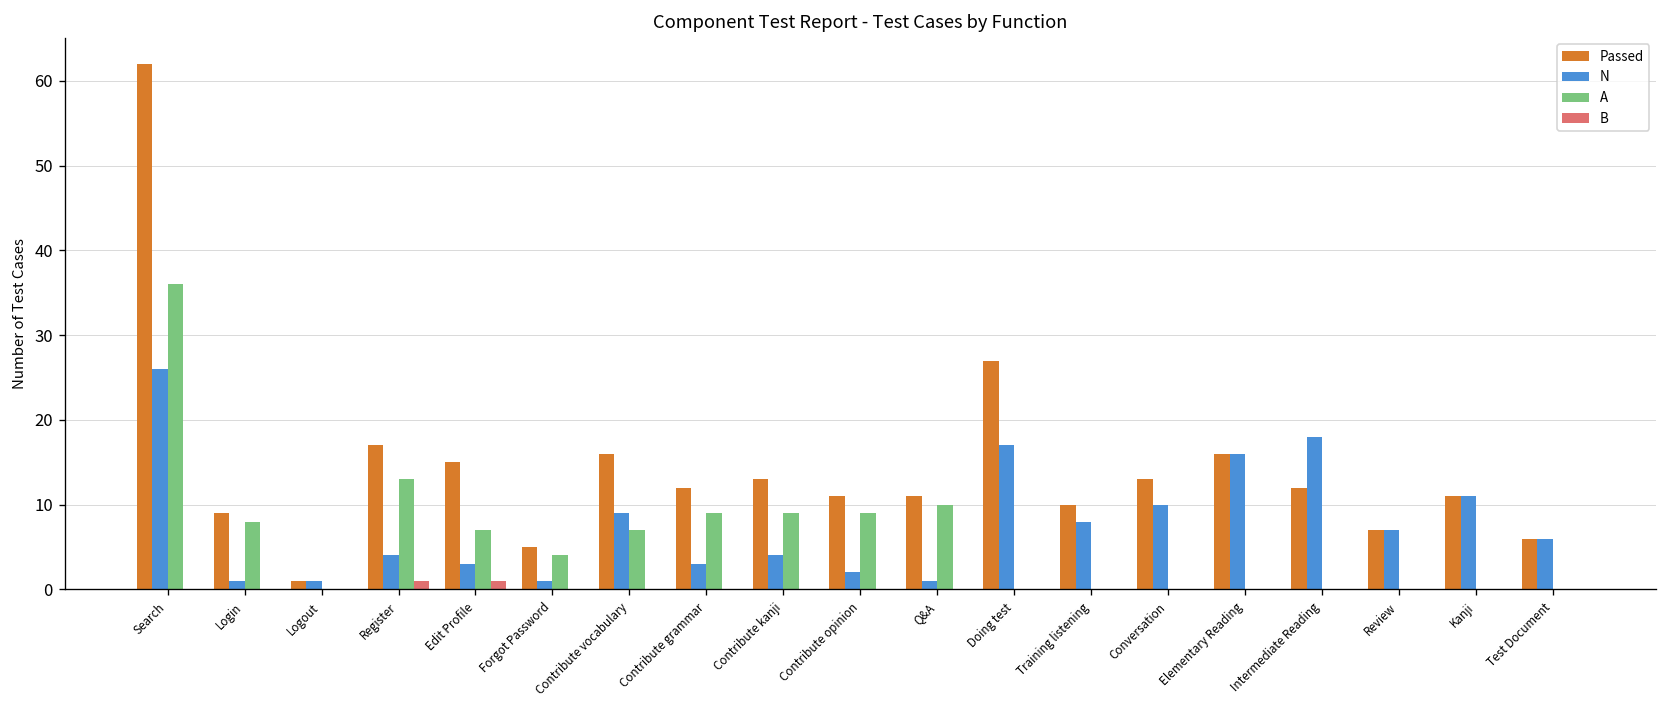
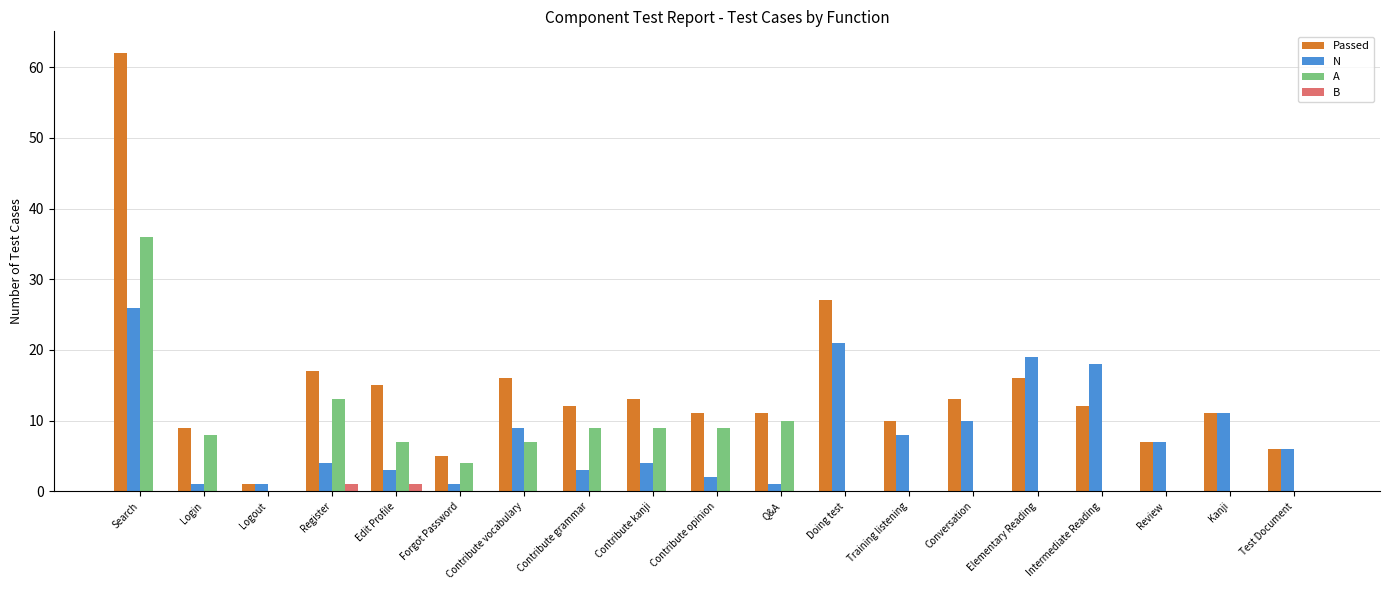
  {
    "Passed": {
      "Search": 62,
      "Login": 9,
      "Logout": 1,
      "Register": 17,
      "Edit Profile": 15,
      "Forgot Password": 5,
      "Contribute vocabulary": 16,
      "Contribute grammar": 12,
      "Contribute kanji": 13,
      "Contribute opinion": 11,
      "Q&A": 11,
      "Doing test": 27,
      "Training listening": 10,
      "Conversation": 13,
      "Elementary Reading": 16,
      "Intermediate Reading": 12,
      "Review": 7,
      "Kanji": 11,
      "Test Document": 6
    },
    "N": {
      "Search": 26,
      "Login": 1,
      "Logout": 1,
      "Register": 4,
      "Edit Profile": 3,
      "Forgot Password": 1,
      "Contribute vocabulary": 9,
      "Contribute grammar": 3,
      "Contribute kanji": 4,
      "Contribute opinion": 2,
      "Q&A": 1,
-     "Doing test": 17,
+     "Doing test": 21,
      "Training listening": 8,
      "Conversation": 10,
-     "Elementary Reading": 16,
+     "Elementary Reading": 19,
      "Intermediate Reading": 18,
      "Review": 7,
      "Kanji": 11,
      "Test Document": 6
    },
    "A": {
      "Search": 36,
      "Login": 8,
      "Logout": 0,
      "Register": 13,
      "Edit Profile": 7,
      "Forgot Password": 4,
      "Contribute vocabulary": 7,
      "Contribute grammar": 9,
      "Contribute kanji": 9,
      "Contribute opinion": 9,
      "Q&A": 10,
      "Doing test": 0,
      "Training listening": 0,
      "Conversation": 0,
      "Elementary Reading": 0,
      "Intermediate Reading": 0,
      "Review": 0,
      "Kanji": 0,
      "Test Document": 0
    },
    "B": {
      "Search": 0,
      "Login": 0,
      "Logout": 0,
      "Register": 1,
      "Edit Profile": 1,
      "Forgot Password": 0,
      "Contribute vocabulary": 0,
      "Contribute grammar": 0,
      "Contribute kanji": 0,
      "Contribute opinion": 0,
      "Q&A": 0,
      "Doing test": 0,
      "Training listening": 0,
      "Conversation": 0,
      "Elementary Reading": 0,
      "Intermediate Reading": 0,
      "Review": 0,
      "Kanji": 0,
      "Test Document": 0
    }
  }
